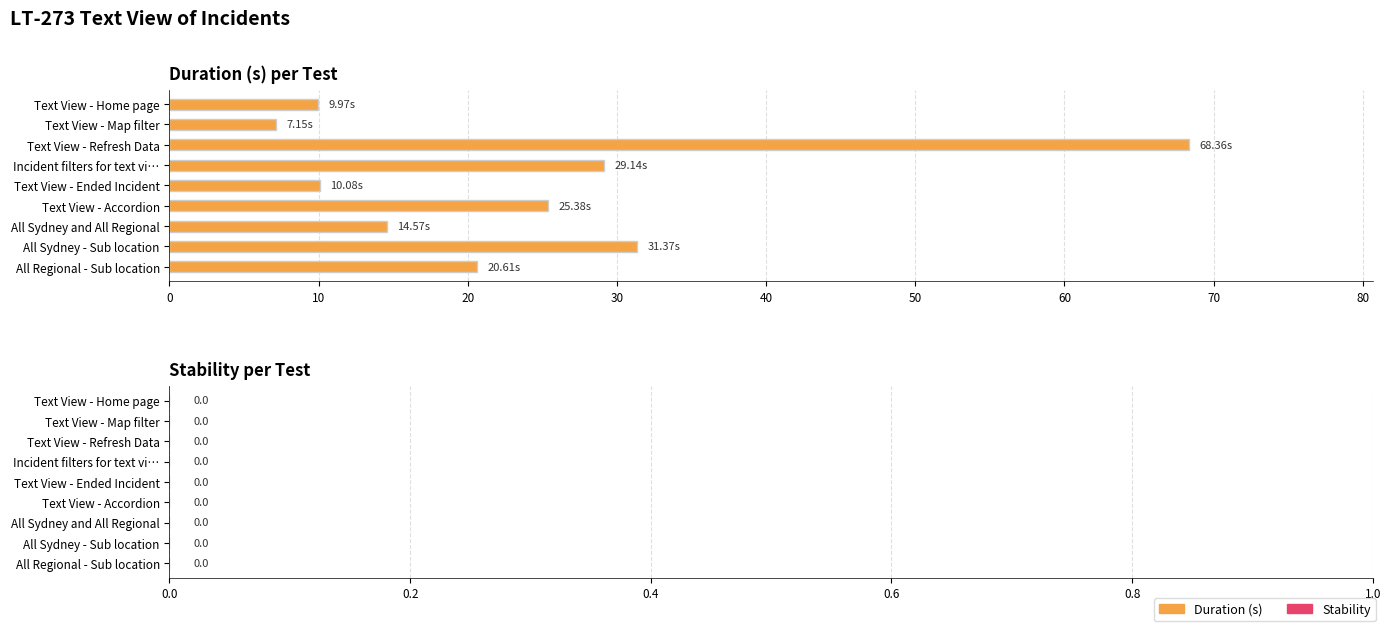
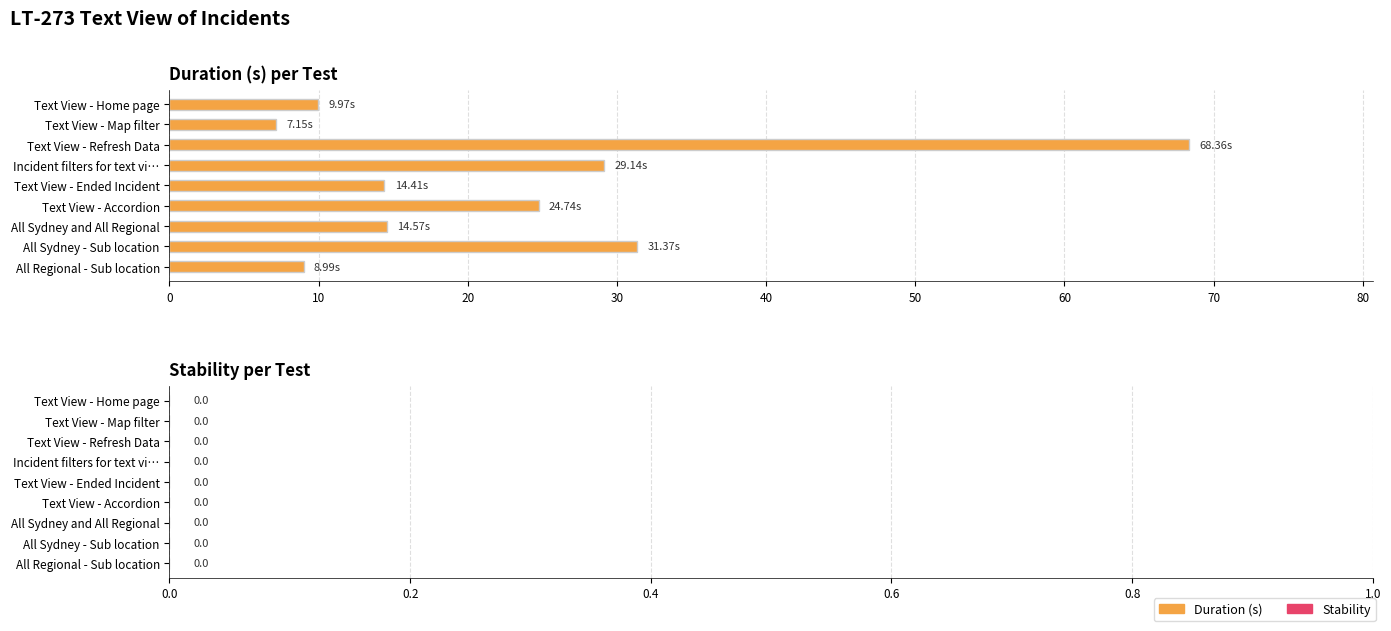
  {
    "Duration (s) per Test": {
      "Text View - Home page": "9.97s",
      "Text View - Map filter": "7.15s",
      "Text View - Refresh Data": "68.36s",
      "Incident filters for text vi…": "29.14s",
-     "Text View - Ended Incident": "10.08s",
-     "Text View - Accordion": "25.38s",
+     "Text View - Ended Incident": "14.41s",
+     "Text View - Accordion": "24.74s",
      "All Sydney and All Regional": "14.57s",
      "All Sydney - Sub location": "31.37s",
-     "All Regional - Sub location": "20.61s"
+     "All Regional - Sub location": "8.99s"
    },
    "Stability per Test": {
      "Text View - Home page": "0.0",
      "Text View - Map filter": "0.0",
      "Text View - Refresh Data": "0.0",
      "Incident filters for text vi…": "0.0",
      "Text View - Ended Incident": "0.0",
      "Text View - Accordion": "0.0",
      "All Sydney and All Regional": "0.0",
      "All Sydney - Sub location": "0.0",
      "All Regional - Sub location": "0.0"
    }
  }
